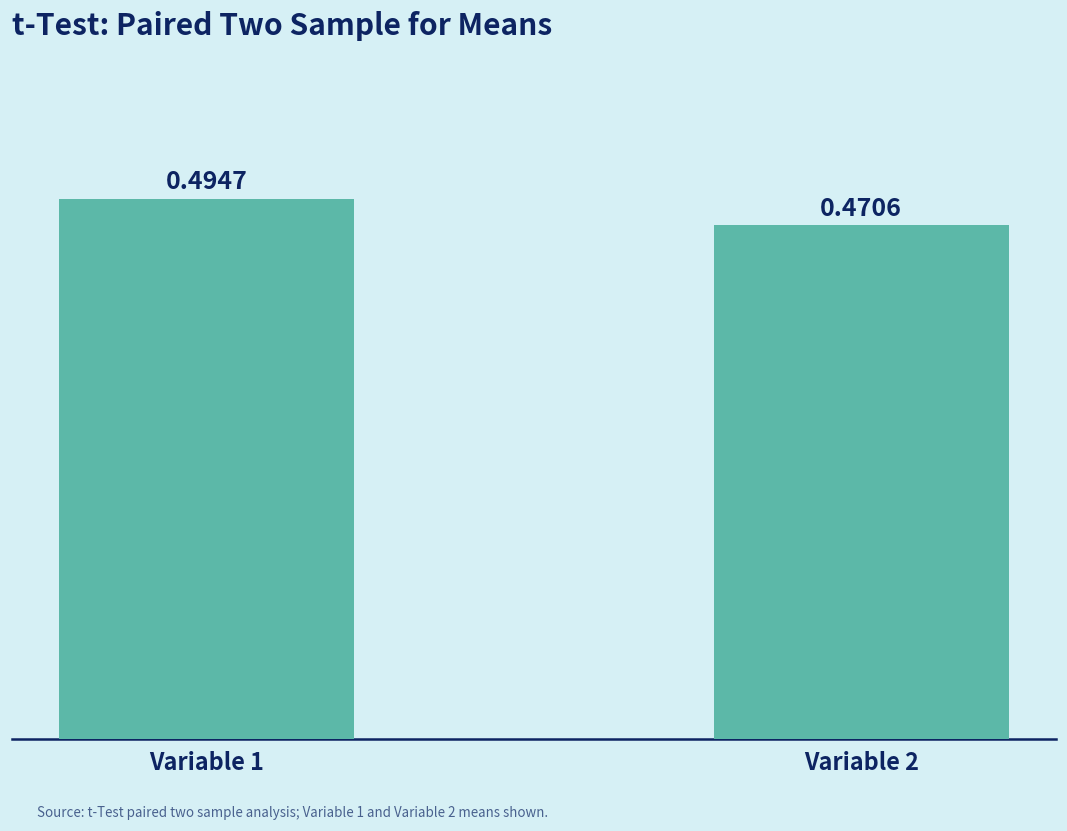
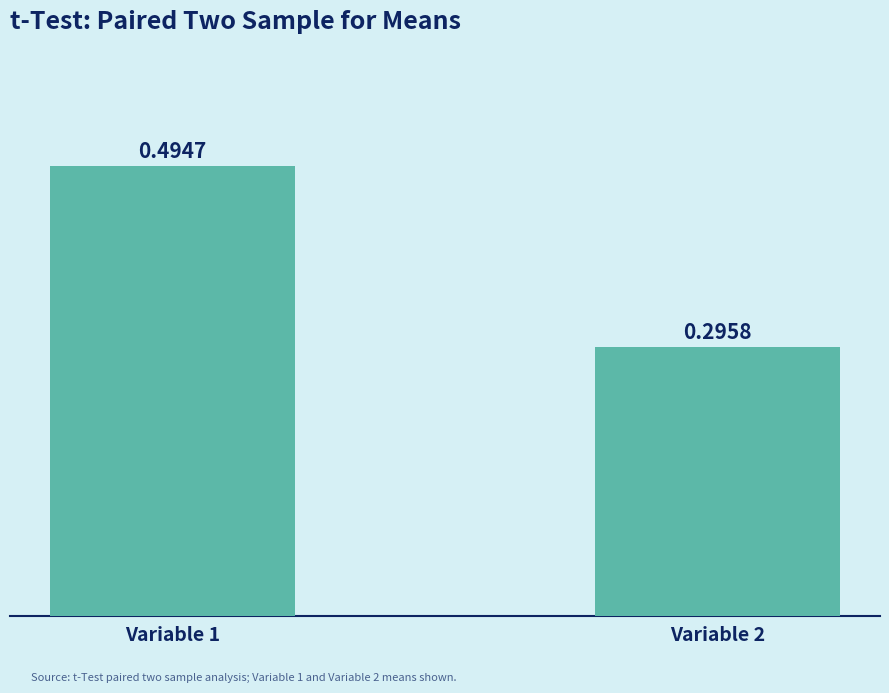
  {
    "Variable 1": 0.4947,
-   "Variable 2": 0.4706
+   "Variable 2": 0.2958
  }
